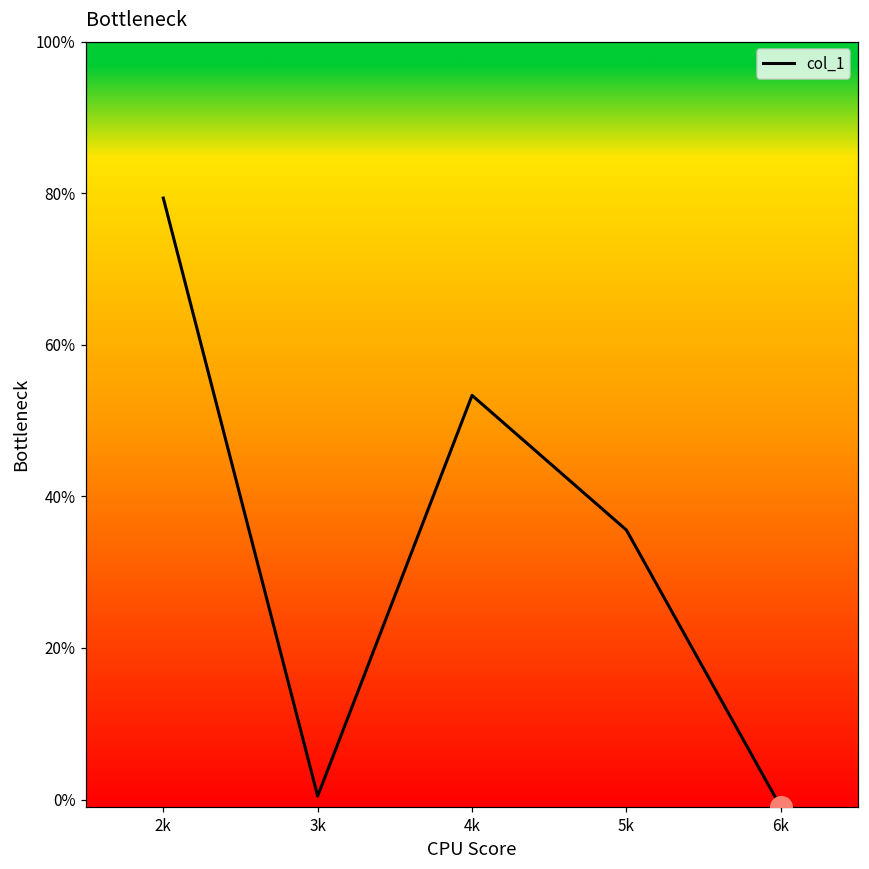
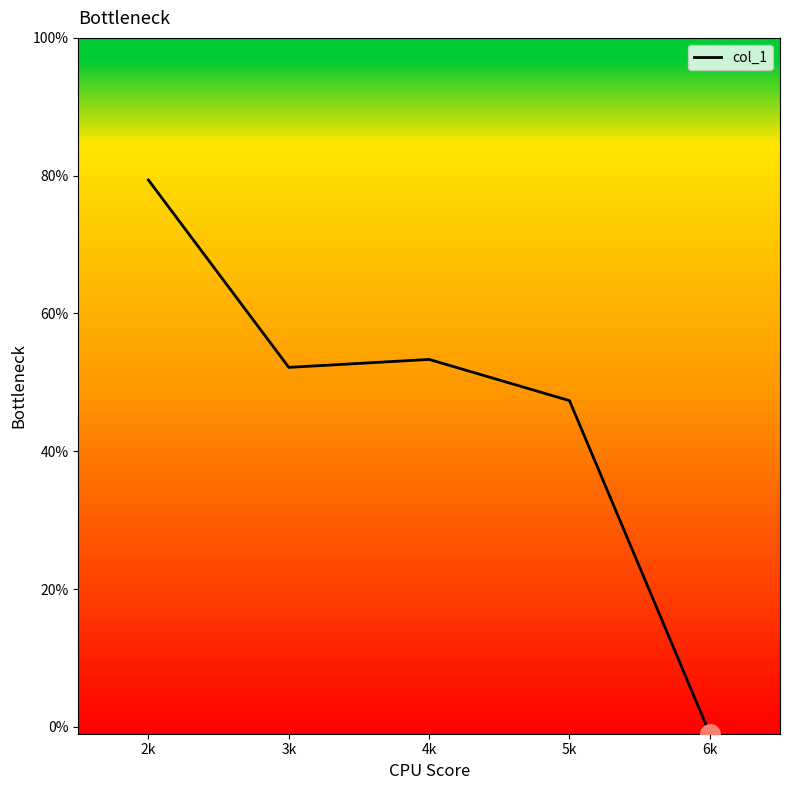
  {
    "col_1": {
      "2k": "79%",
-     "3k": "0%",
+     "3k": "52%",
      "4k": "53%",
-     "5k": "36%"
+     "5k": "47%"
    }
  }
